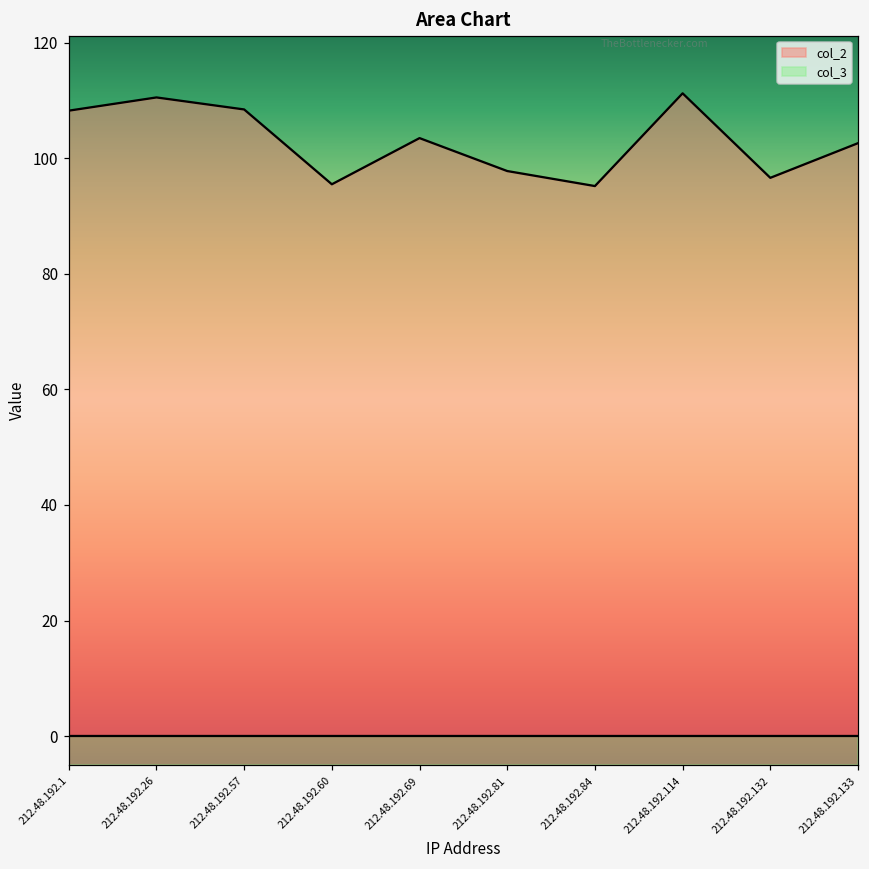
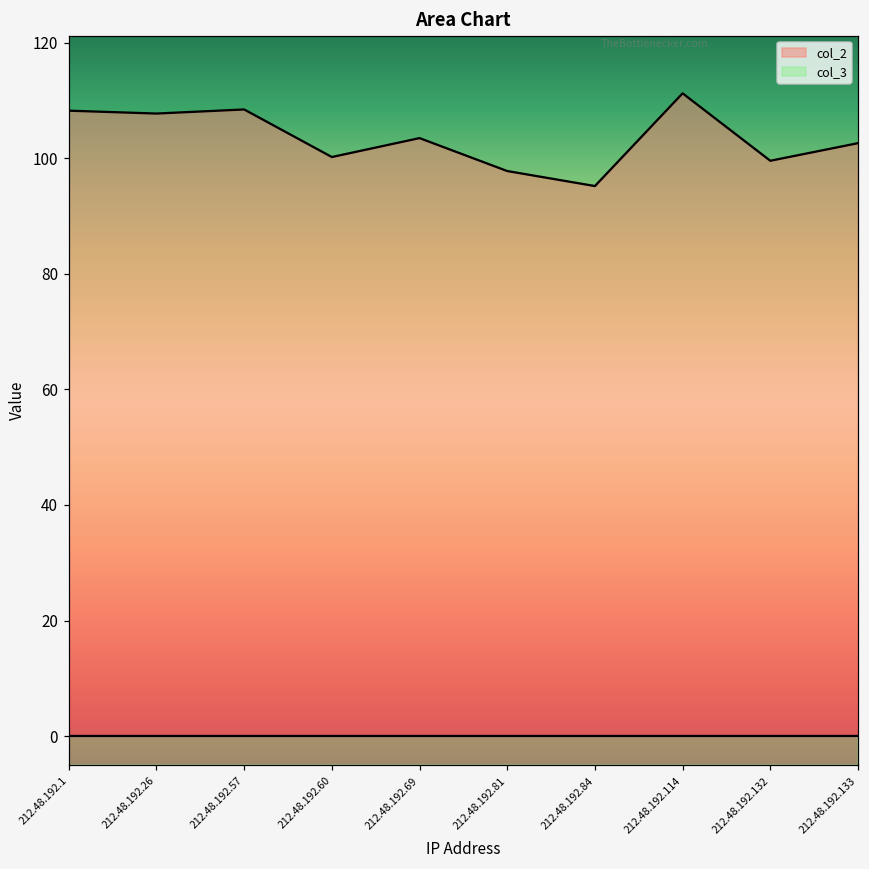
  {
    "col_2": {
      "212.48.192.1": 108,
-     "212.48.192.26": 111,
+     "212.48.192.26": 108,
      "212.48.192.57": 108,
-     "212.48.192.60": 96,
+     "212.48.192.60": 100,
      "212.48.192.69": 104,
      "212.48.192.81": 98,
      "212.48.192.84": 95,
      "212.48.192.114": 111,
-     "212.48.192.132": 97,
+     "212.48.192.132": 100,
      "212.48.192.133": 103
    },
    "col_3": {
      "212.48.192.1": 0,
      "212.48.192.26": 0,
      "212.48.192.57": 0,
      "212.48.192.60": 0,
      "212.48.192.69": 0,
      "212.48.192.81": 0,
      "212.48.192.84": 0,
      "212.48.192.114": 0,
      "212.48.192.132": 0,
      "212.48.192.133": 0
    }
  }
